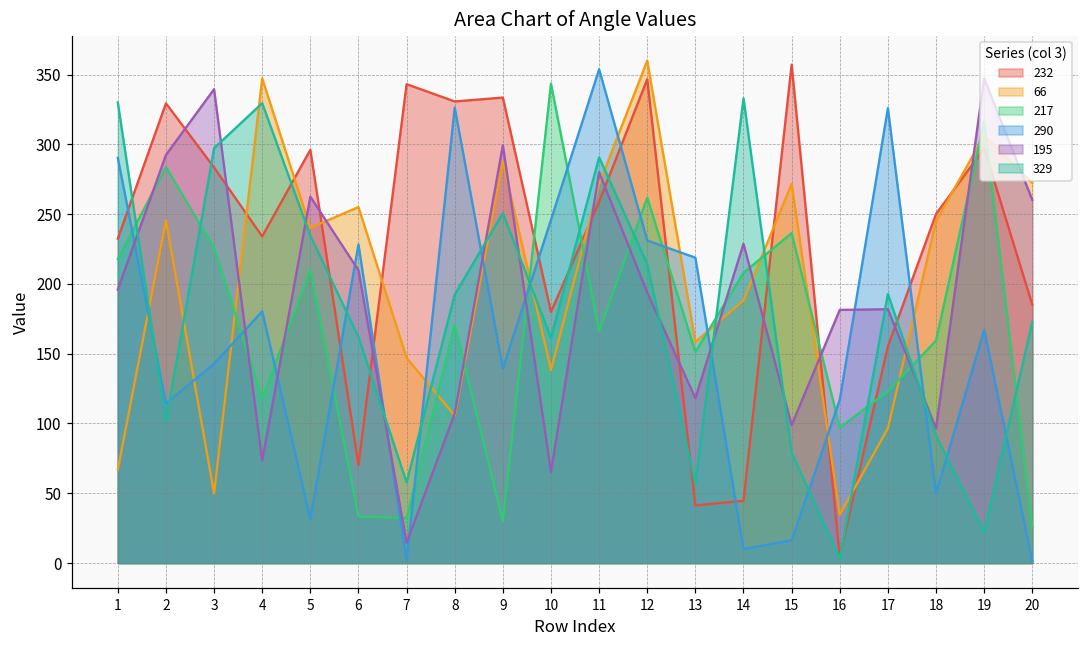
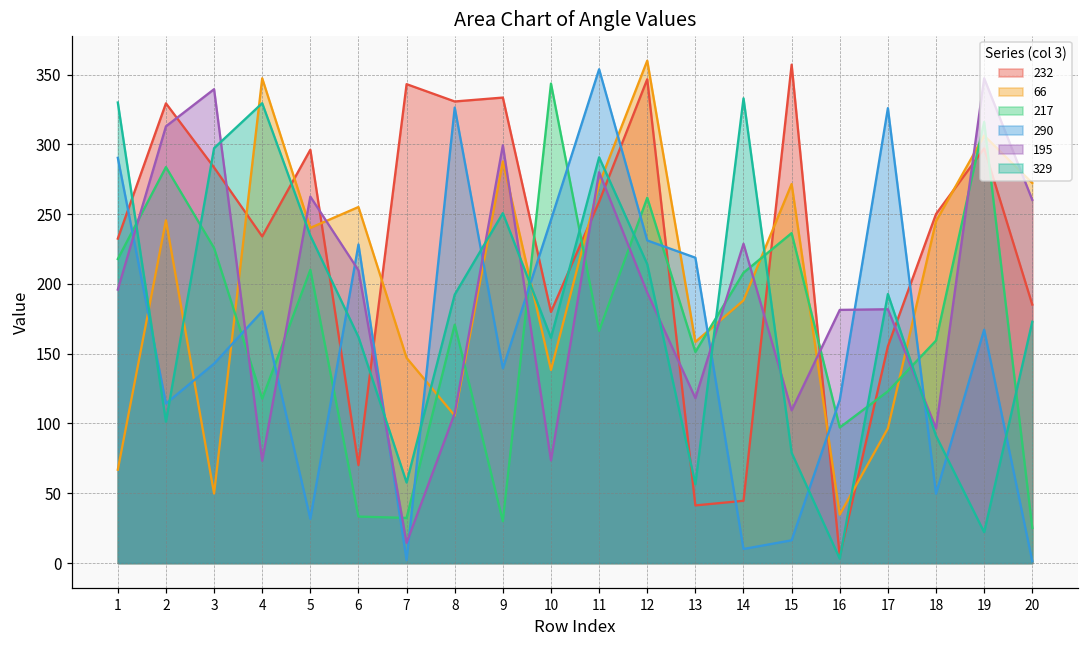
  {
    "195": {
      "1": 196,
-     "2": 292,
+     "2": 313,
      "3": 339,
      "4": 73,
      "5": 263,
      "6": 210,
      "7": 14,
      "9": 299,
-     "10": 65,
+     "10": 74,
      "11": 280,
      "12": 194,
      "13": 118,
      "14": 229,
-     "15": 99,
+     "15": 109,
      "16": 181,
      "17": 182,
      "18": 97,
      "20": 260
    }
  }
